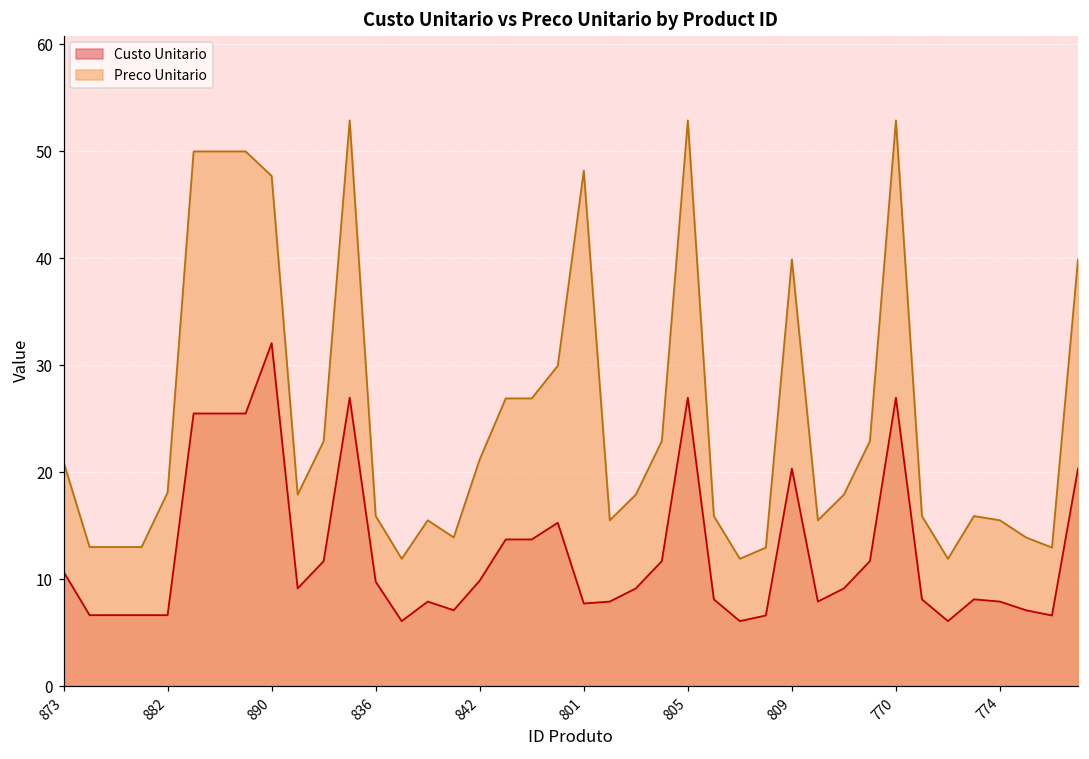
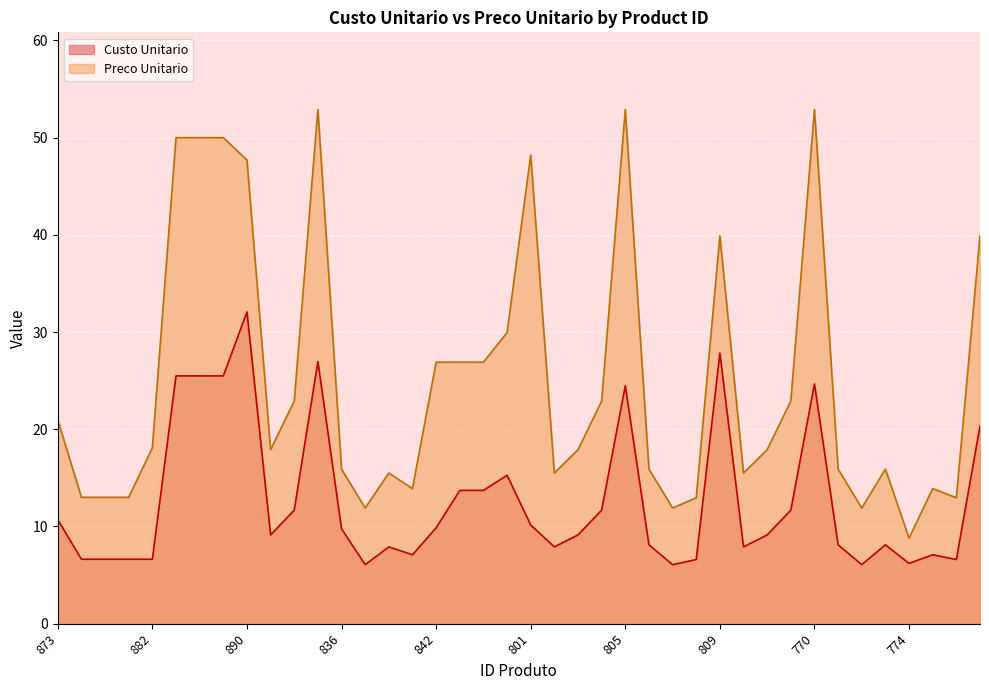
  {
    "Custo Unitario": {
      "873": 11,
      "882": 7,
      "890": 32,
      "836": 10,
      "842": 10,
-     "801": 8,
-     "805": 27,
-     "809": 20,
-     "770": 27,
-     "774": 8
+     "801": 10,
+     "805": 24,
+     "809": 28,
+     "770": 25,
+     "774": 6
    },
    "Preco Unitario": {
      "873": 21,
      "882": 18,
      "890": 48,
      "836": 16,
-     "842": 21,
+     "842": 27,
      "801": 48,
      "805": 53,
      "809": 40,
      "770": 53,
-     "774": 16
+     "774": 9
    }
  }
